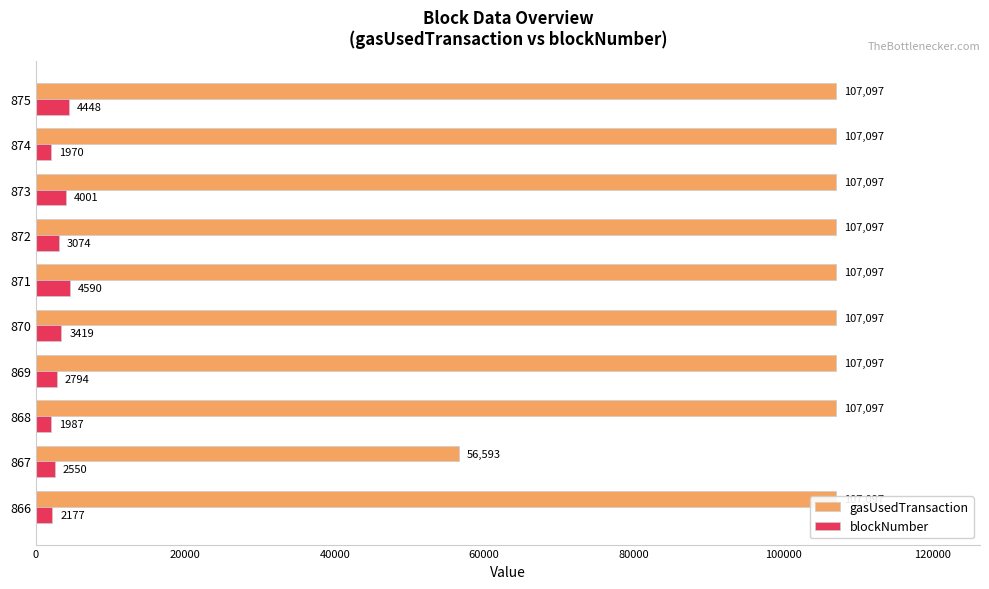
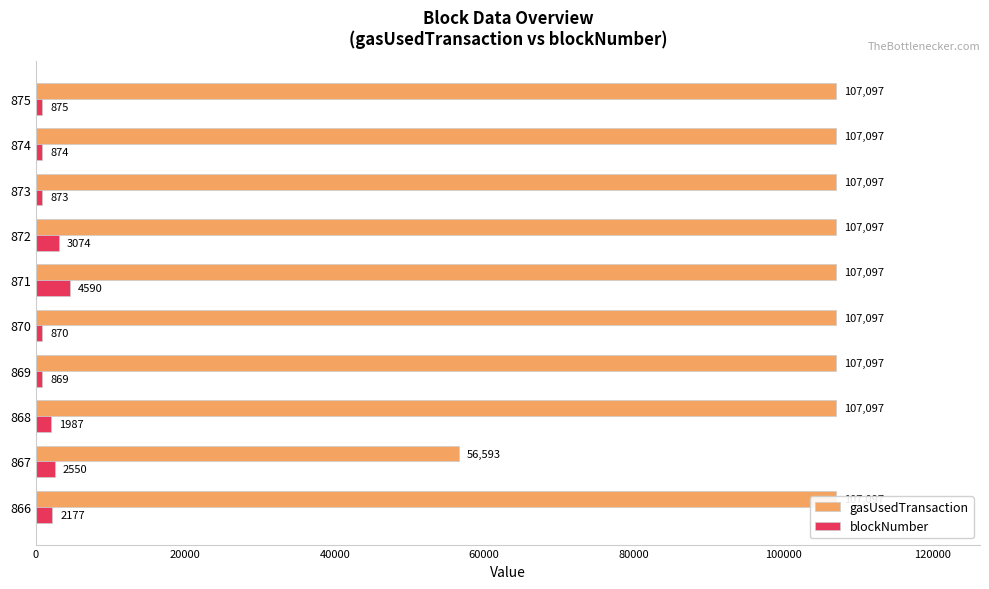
  {
    "gasUsedTransaction": {
      "875": "107,097",
      "874": "107,097",
      "873": "107,097",
      "872": "107,097",
      "871": "107,097",
      "870": "107,097",
      "869": "107,097",
      "868": "107,097",
      "867": "56,593"
    },
    "blockNumber": {
-     "875": "4448",
-     "874": "1970",
-     "873": "4001",
+     "875": "875",
+     "874": "874",
+     "873": "873",
      "872": "3074",
      "871": "4590",
-     "870": "3419",
-     "869": "2794",
+     "870": "870",
+     "869": "869",
      "868": "1987",
      "867": "2550",
      "866": "2177"
    }
  }
